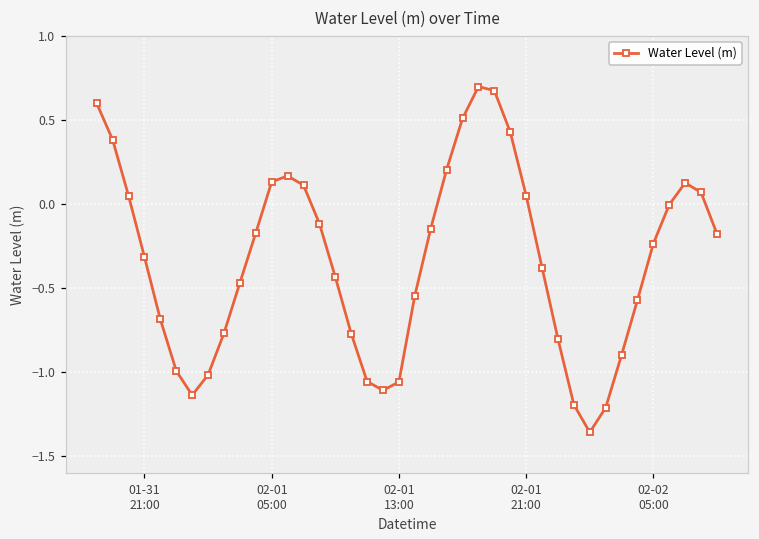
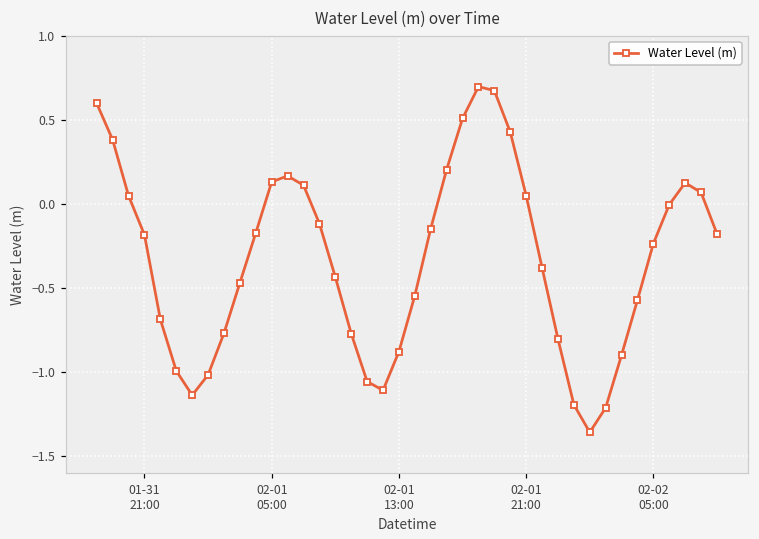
  {
-   "01-31 21:00": -0.31,
+   "01-31 21:00": -0.18,
    "02-01 05:00": 0.13,
-   "02-01 13:00": -1.06,
+   "02-01 13:00": -0.88,
    "02-01 21:00": 0.05,
    "02-02 05:00": -0.23
  }
